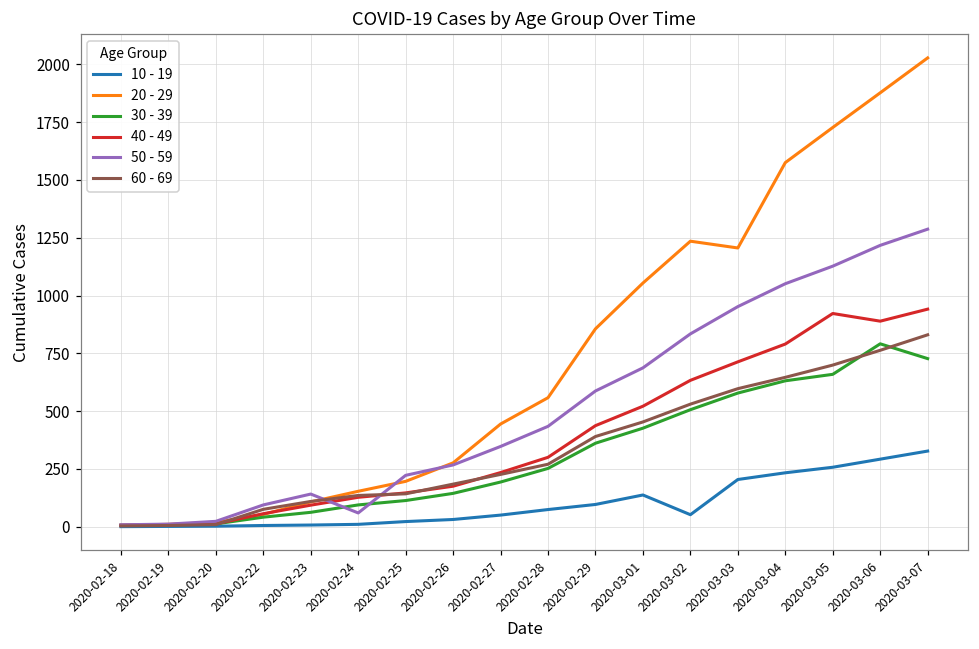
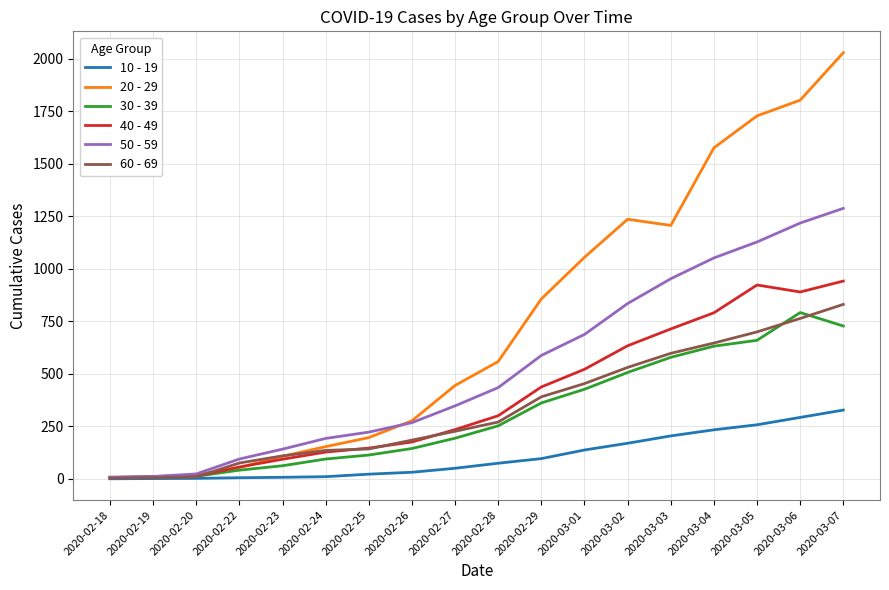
  {
    "10 - 19": {
      "2020-02-22": 10,
      "2020-02-23": 10,
      "2020-02-24": 10,
      "2020-02-25": 20,
      "2020-02-26": 30,
      "2020-02-27": 50,
      "2020-02-28": 70,
      "2020-02-29": 100,
      "2020-03-01": 140,
-     "2020-03-02": 50,
+     "2020-03-02": 170,
      "2020-03-03": 200,
      "2020-03-04": 230,
      "2020-03-05": 260,
      "2020-03-06": 290,
      "2020-03-07": 330
    },
    "20 - 29": {
      "2020-02-24": 150,
      "2020-02-25": 200,
      "2020-02-27": 440,
      "2020-02-28": 560,
      "2020-02-29": 860,
      "2020-03-01": 1050,
      "2020-03-02": 1240,
      "2020-03-03": 1210,
      "2020-03-04": 1580,
      "2020-03-05": 1730,
-     "2020-03-06": 1880,
+     "2020-03-06": 1800,
      "2020-03-07": 2030
    },
    "30 - 39": {
      "2020-02-22": 40,
      "2020-02-23": 60,
      "2020-02-24": 90,
      "2020-02-25": 110,
      "2020-02-26": 140,
      "2020-02-27": 190,
      "2020-02-28": 250,
      "2020-02-29": 360,
      "2020-03-01": 430,
      "2020-03-02": 510,
      "2020-03-03": 580,
      "2020-03-04": 630,
      "2020-03-05": 660,
      "2020-03-06": 790,
      "2020-03-07": 730
    },
    "40 - 49": {
      "2020-02-23": 90,
      "2020-02-28": 300,
      "2020-02-29": 440,
      "2020-03-01": 520,
      "2020-03-02": 630,
      "2020-03-03": 710,
      "2020-03-04": 790,
      "2020-03-05": 920,
      "2020-03-06": 890,
      "2020-03-07": 940
    },
    "50 - 59": {
      "2020-02-22": 90,
      "2020-02-23": 140,
-     "2020-02-24": 60,
+     "2020-02-24": 190,
      "2020-02-25": 220,
      "2020-02-27": 350,
      "2020-02-28": 430,
      "2020-02-29": 590,
      "2020-03-01": 690,
      "2020-03-02": 830,
      "2020-03-03": 950,
      "2020-03-04": 1050,
      "2020-03-05": 1130,
      "2020-03-06": 1220,
      "2020-03-07": 1290
    },
    "60 - 69": {
      "2020-02-22": 80,
      "2020-02-28": 270,
      "2020-02-29": 390,
      "2020-03-01": 450,
      "2020-03-02": 530,
      "2020-03-03": 600,
      "2020-03-04": 650,
      "2020-03-05": 700,
      "2020-03-06": 760,
      "2020-03-07": 830
    }
  }
